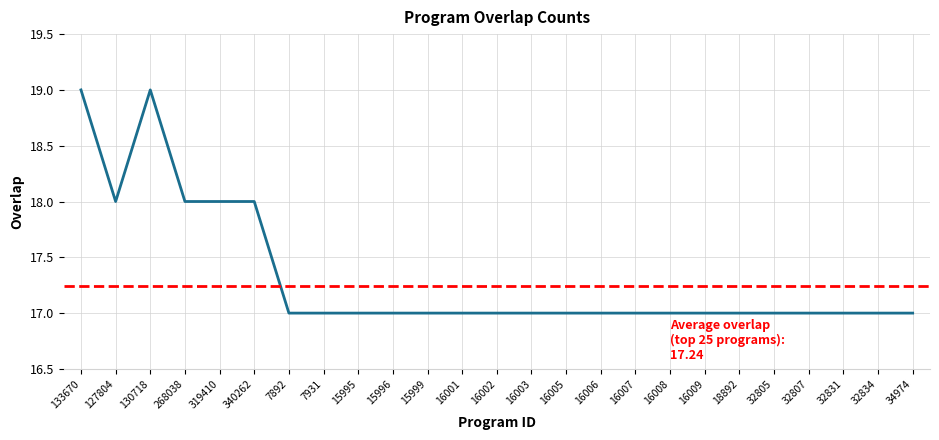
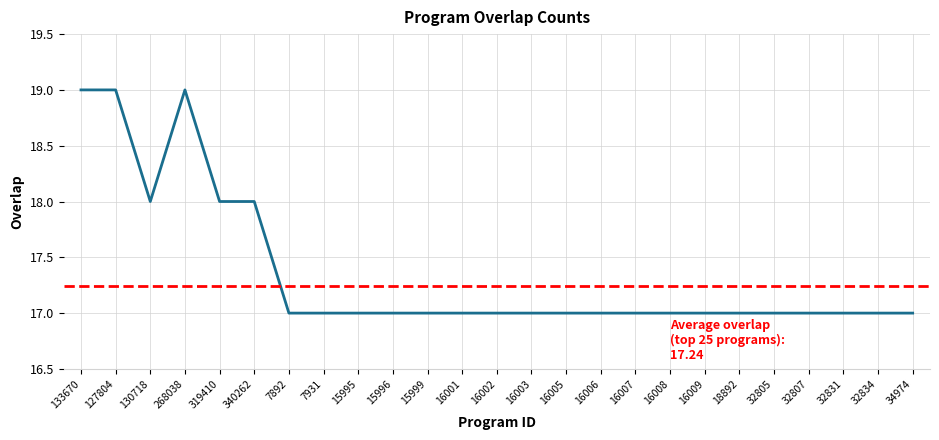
  {
    "133670": 19,
-   "127804": 18,
-   "130718": 19,
-   "268038": 18,
+   "127804": 19,
+   "130718": 18,
+   "268038": 19,
    "319410": 18,
    "340262": 18,
    "7892": 17,
    "7931": 17,
    "15995": 17,
    "15996": 17,
    "15999": 17,
    "16001": 17,
    "16002": 17,
    "16003": 17,
    "16005": 17,
    "16006": 17,
    "16007": 17,
    "32807": 17,
    "32831": 17,
    "32834": 17,
    "34974": 17
  }
